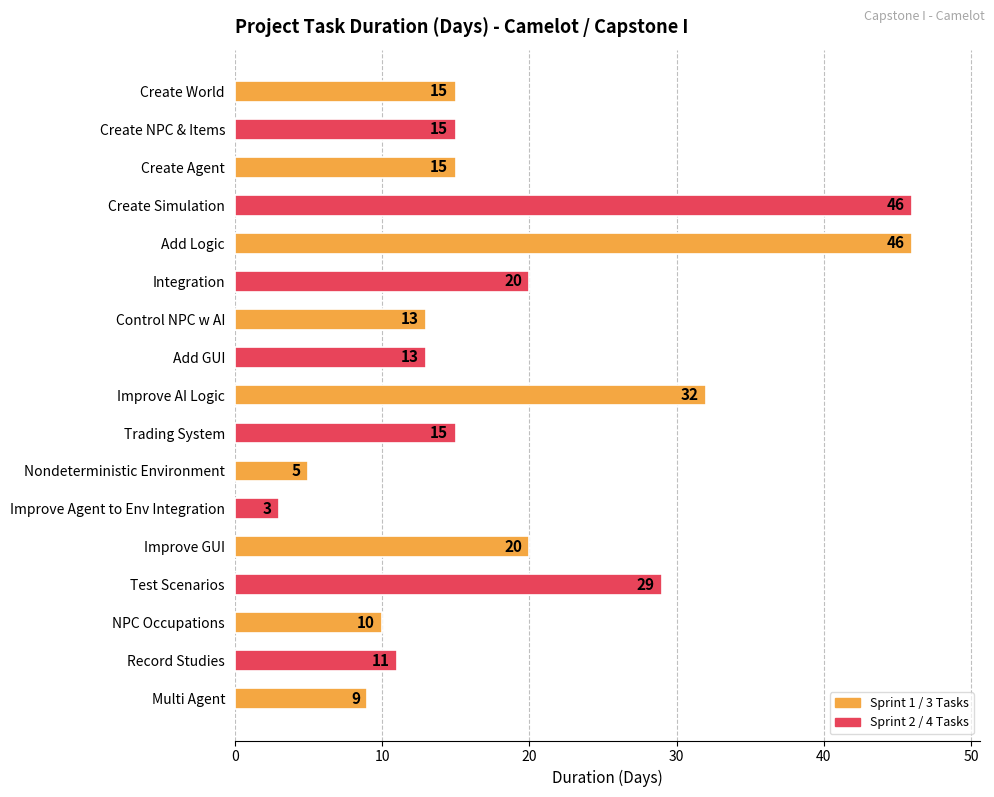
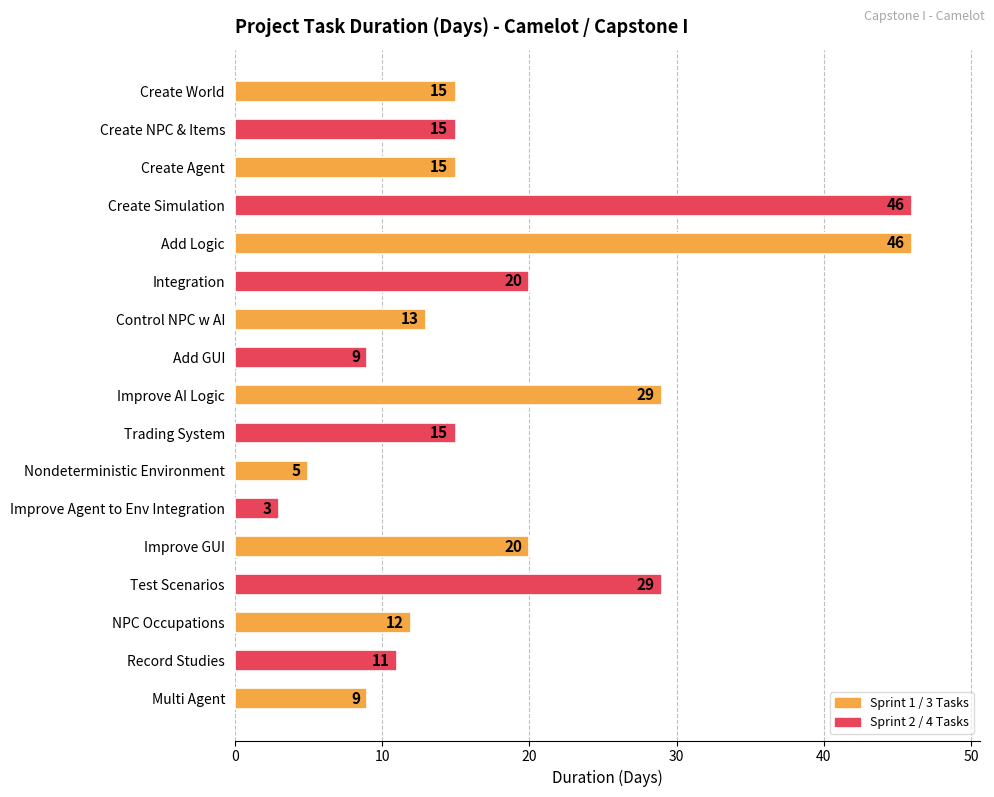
  {
    "Create World": 15,
    "Create NPC & Items": 15,
    "Create Agent": 15,
    "Create Simulation": 46,
    "Add Logic": 46,
    "Integration": 20,
    "Control NPC w AI": 13,
-   "Add GUI": 13,
-   "Improve AI Logic": 32,
+   "Add GUI": 9,
+   "Improve AI Logic": 29,
    "Trading System": 15,
    "Nondeterministic Environment": 5,
    "Improve Agent to Env Integration": 3,
    "Improve GUI": 20,
    "Test Scenarios": 29,
-   "NPC Occupations": 10,
+   "NPC Occupations": 12,
    "Record Studies": 11,
    "Multi Agent": 9
  }
